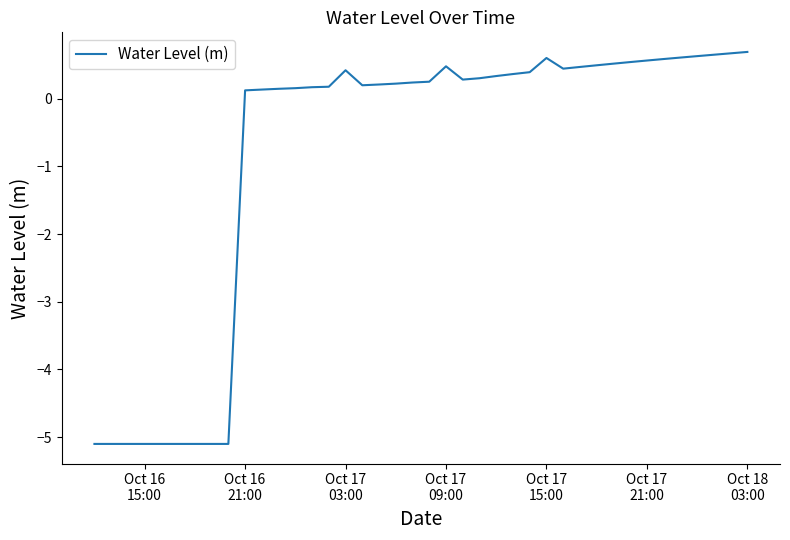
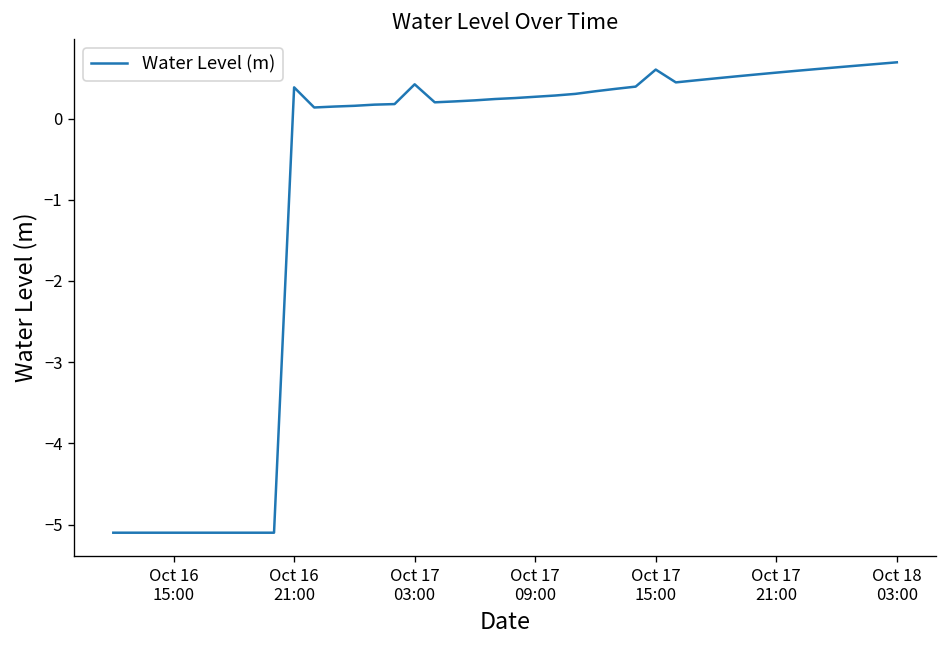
  {
    "Oct 16 15:00": -5.1,
-   "Oct 16 21:00": 0.1,
+   "Oct 16 21:00": 0.4,
    "Oct 17 03:00": 0.4,
-   "Oct 17 09:00": 0.5,
+   "Oct 17 09:00": 0.3,
    "Oct 17 15:00": 0.6,
    "Oct 17 21:00": 0.6,
    "Oct 18 03:00": 0.7
  }
